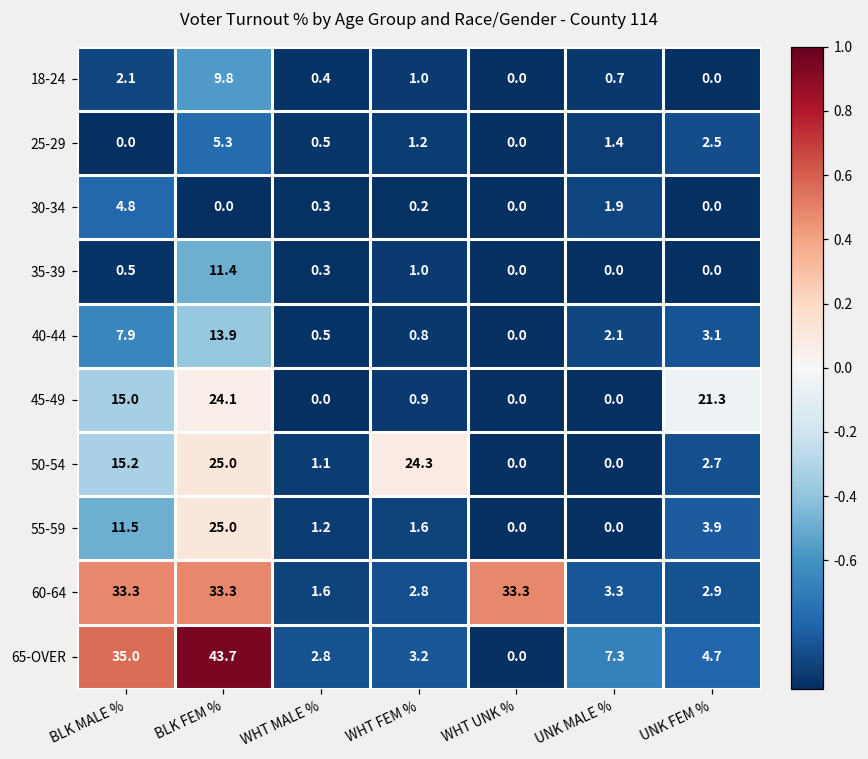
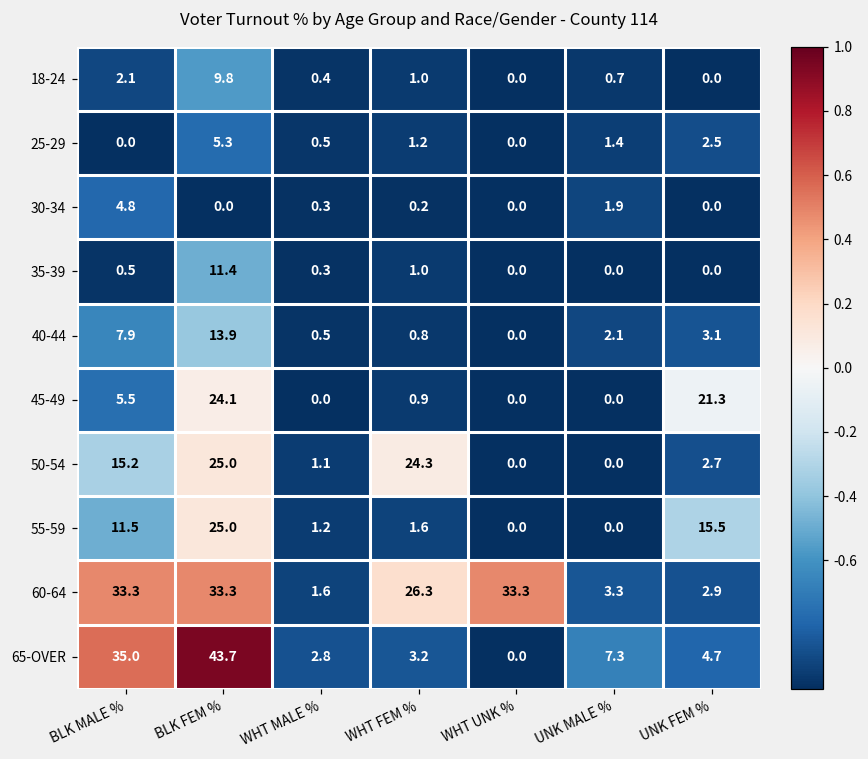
  {
    "18-24": {
      "BLK MALE %": 2.1,
      "BLK FEM %": 9.8,
      "WHT MALE %": 0.4,
      "WHT FEM %": 1.0,
      "WHT UNK %": 0.0,
      "UNK MALE %": 0.7,
      "UNK FEM %": 0.0
    },
    "25-29": {
      "BLK MALE %": 0.0,
      "BLK FEM %": 5.3,
      "WHT MALE %": 0.5,
      "WHT FEM %": 1.2,
      "WHT UNK %": 0.0,
      "UNK MALE %": 1.4,
      "UNK FEM %": 2.5
    },
    "30-34": {
      "BLK MALE %": 4.8,
      "BLK FEM %": 0.0,
      "WHT MALE %": 0.3,
      "WHT FEM %": 0.2,
      "WHT UNK %": 0.0,
      "UNK MALE %": 1.9,
      "UNK FEM %": 0.0
    },
    "35-39": {
      "BLK MALE %": 0.5,
      "BLK FEM %": 11.4,
      "WHT MALE %": 0.3,
      "WHT FEM %": 1.0,
      "WHT UNK %": 0.0,
      "UNK MALE %": 0.0,
      "UNK FEM %": 0.0
    },
    "40-44": {
      "BLK MALE %": 7.9,
      "BLK FEM %": 13.9,
      "WHT MALE %": 0.5,
      "WHT FEM %": 0.8,
      "WHT UNK %": 0.0,
      "UNK MALE %": 2.1,
      "UNK FEM %": 3.1
    },
    "45-49": {
-     "BLK MALE %": 15.0,
+     "BLK MALE %": 5.5,
      "BLK FEM %": 24.1,
      "WHT MALE %": 0.0,
      "WHT FEM %": 0.9,
      "WHT UNK %": 0.0,
      "UNK MALE %": 0.0,
      "UNK FEM %": 21.3
    },
    "50-54": {
      "BLK MALE %": 15.2,
      "BLK FEM %": 25.0,
      "WHT MALE %": 1.1,
      "WHT FEM %": 24.3,
      "WHT UNK %": 0.0,
      "UNK MALE %": 0.0,
      "UNK FEM %": 2.7
    },
    "55-59": {
      "BLK MALE %": 11.5,
      "BLK FEM %": 25.0,
      "WHT MALE %": 1.2,
      "WHT FEM %": 1.6,
      "WHT UNK %": 0.0,
      "UNK MALE %": 0.0,
-     "UNK FEM %": 3.9
+     "UNK FEM %": 15.5
    },
    "60-64": {
      "BLK MALE %": 33.3,
      "BLK FEM %": 33.3,
      "WHT MALE %": 1.6,
-     "WHT FEM %": 2.8,
+     "WHT FEM %": 26.3,
      "WHT UNK %": 33.3,
      "UNK MALE %": 3.3,
      "UNK FEM %": 2.9
    },
    "65-OVER": {
      "BLK MALE %": 35.0,
      "BLK FEM %": 43.7,
      "WHT MALE %": 2.8,
      "WHT FEM %": 3.2,
      "WHT UNK %": 0.0,
      "UNK MALE %": 7.3,
      "UNK FEM %": 4.7
    }
  }
